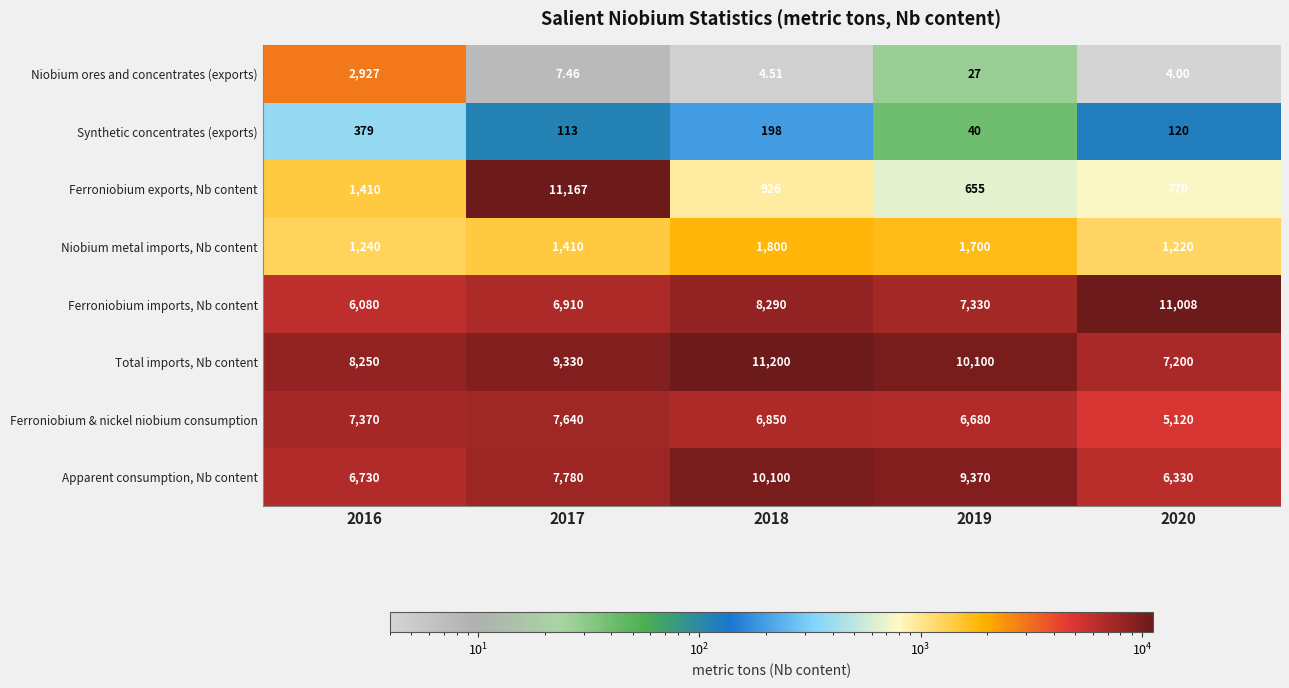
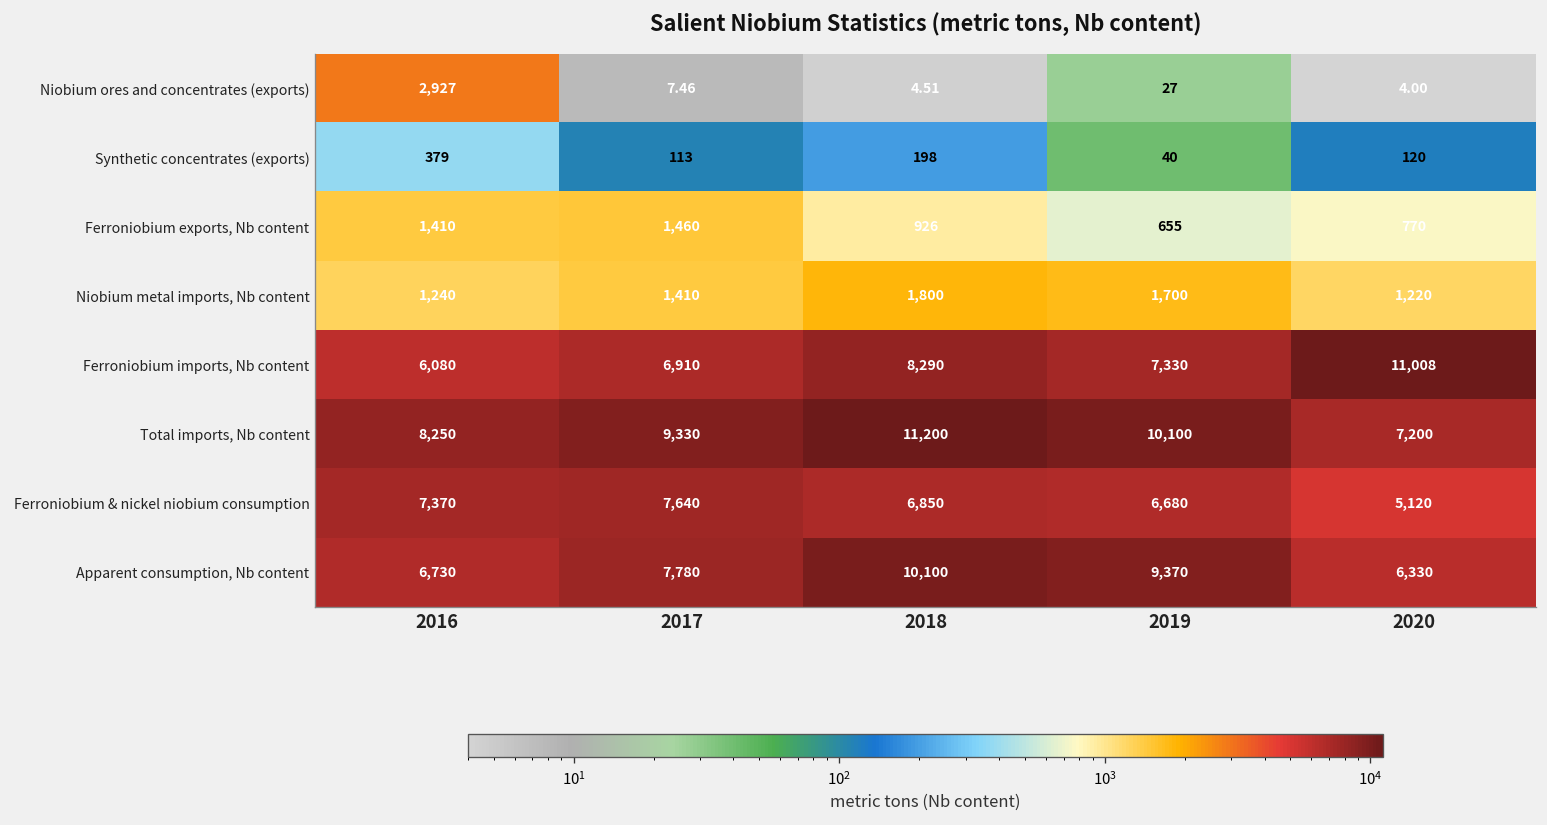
  {
    "Niobium ores and concentrates (exports)": {
      "2016": "2,927",
      "2017": "7.46",
      "2019": "27"
    },
    "Synthetic concentrates (exports)": {
      "2016": "379",
      "2017": "113",
      "2018": "198",
      "2019": "40",
      "2020": "120"
    },
    "Ferroniobium exports, Nb content": {
      "2016": "1,410",
-     "2017": "11,167",
+     "2017": "1,460",
      "2018": "926",
      "2019": "655",
      "2020": "770"
    },
    "Niobium metal imports, Nb content": {
      "2016": "1,240",
      "2017": "1,410",
      "2018": "1,800",
      "2019": "1,700",
      "2020": "1,220"
    },
    "Ferroniobium imports, Nb content": {
      "2016": "6,080",
      "2017": "6,910",
      "2018": "8,290",
      "2019": "7,330",
      "2020": "11,008"
    },
    "Total imports, Nb content": {
      "2016": "8,250",
      "2017": "9,330",
      "2018": "11,200",
      "2019": "10,100",
      "2020": "7,200"
    },
    "Ferroniobium & nickel niobium consumption": {
      "2016": "7,370",
      "2017": "7,640",
      "2018": "6,850",
      "2019": "6,680",
      "2020": "5,120"
    },
    "Apparent consumption, Nb content": {
      "2016": "6,730",
      "2017": "7,780",
      "2018": "10,100",
      "2019": "9,370",
      "2020": "6,330"
    }
  }
